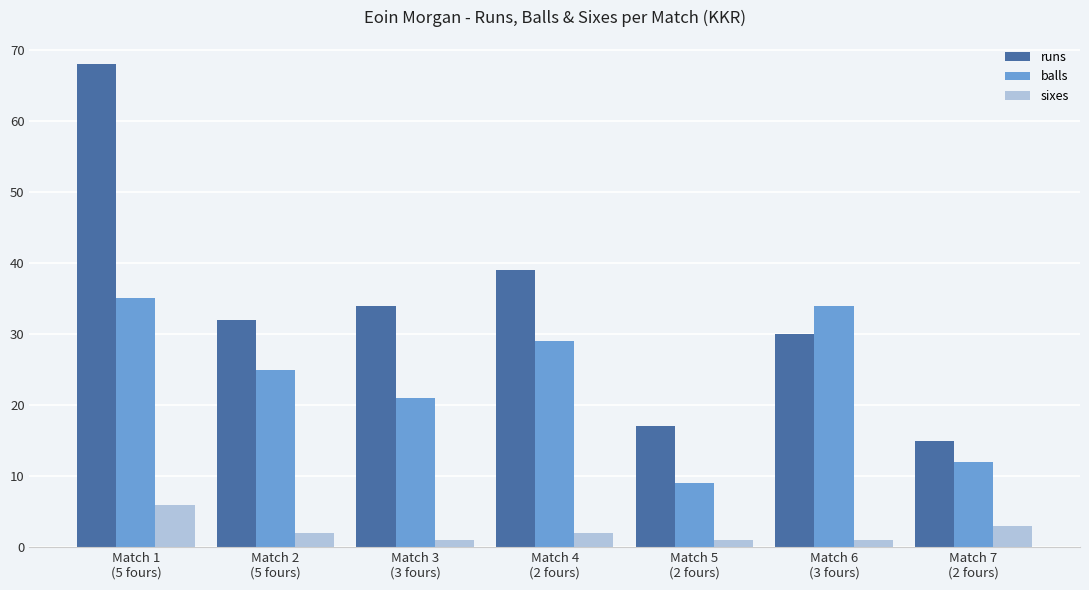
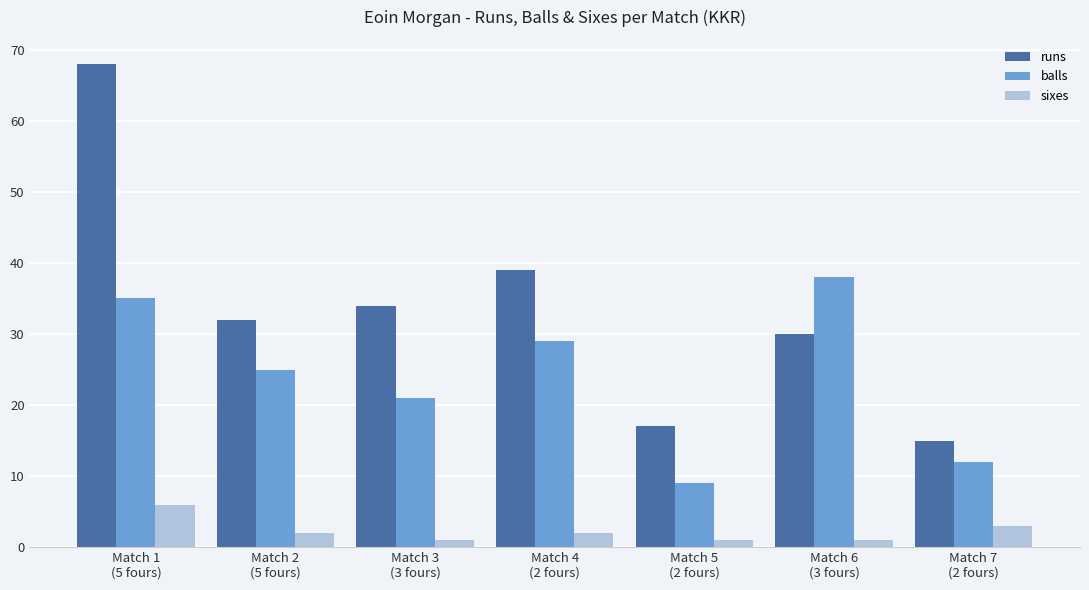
  {
    "runs": {
      "Match 1 (5 fours)": 68,
      "Match 2 (5 fours)": 32,
      "Match 3 (3 fours)": 34,
      "Match 4 (2 fours)": 39,
      "Match 5 (2 fours)": 17,
      "Match 6 (3 fours)": 30,
      "Match 7 (2 fours)": 15
    },
    "balls": {
      "Match 1 (5 fours)": 35,
      "Match 2 (5 fours)": 25,
      "Match 3 (3 fours)": 21,
      "Match 4 (2 fours)": 29,
      "Match 5 (2 fours)": 9,
-     "Match 6 (3 fours)": 34,
+     "Match 6 (3 fours)": 38,
      "Match 7 (2 fours)": 12
    },
    "sixes": {
      "Match 1 (5 fours)": 6,
      "Match 2 (5 fours)": 2,
      "Match 3 (3 fours)": 1,
      "Match 4 (2 fours)": 2,
      "Match 5 (2 fours)": 1,
      "Match 6 (3 fours)": 1,
      "Match 7 (2 fours)": 3
    }
  }
